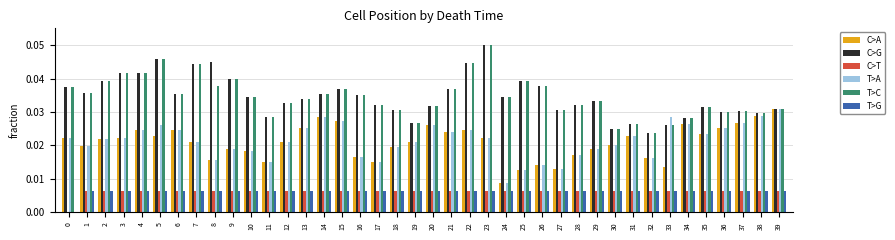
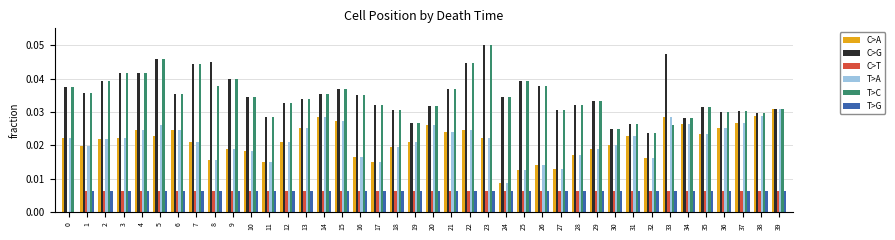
  {
    "C>A": {
      "0": 0.022,
      "1": 0.020,
      "2": 0.022,
      "3": 0.022,
      "4": 0.025,
      "5": 0.023,
      "6": 0.024,
      "7": 0.021,
      "8": 0.016,
      "9": 0.019,
      "10": 0.018,
      "11": 0.015,
      "12": 0.021,
      "13": 0.025,
      "14": 0.028,
      "15": 0.027,
      "16": 0.016,
      "17": 0.015,
      "18": 0.020,
      "19": 0.021,
      "20": 0.026,
      "21": 0.024,
      "22": 0.025,
      "23": 0.022,
      "24": 0.009,
      "25": 0.013,
      "26": 0.014,
      "27": 0.013,
      "28": 0.017,
      "29": 0.019,
      "30": 0.020,
      "31": 0.023,
      "32": 0.016,
-     "33": 0.013,
+     "33": 0.029,
      "34": 0.027,
      "35": 0.023,
      "36": 0.025,
      "37": 0.027,
      "38": 0.029,
      "39": 0.031
    },
    "C>G": {
      "0": 0.038,
      "1": 0.036,
      "2": 0.039,
      "3": 0.042,
      "4": 0.042,
      "5": 0.046,
      "6": 0.035,
      "7": 0.044,
      "8": 0.045,
      "9": 0.040,
      "10": 0.035,
      "11": 0.028,
      "12": 0.033,
      "13": 0.034,
      "14": 0.035,
      "15": 0.037,
      "16": 0.035,
      "17": 0.032,
      "18": 0.031,
      "19": 0.027,
      "20": 0.032,
      "21": 0.037,
      "22": 0.045,
      "23": 0.050,
      "24": 0.035,
      "25": 0.039,
      "26": 0.038,
      "27": 0.031,
      "28": 0.032,
      "29": 0.033,
      "30": 0.025,
      "31": 0.026,
      "32": 0.024,
-     "33": 0.026,
+     "33": 0.047,
      "34": 0.028,
      "35": 0.031,
      "36": 0.030,
      "37": 0.030,
      "38": 0.030,
      "39": 0.031
    }
  }
